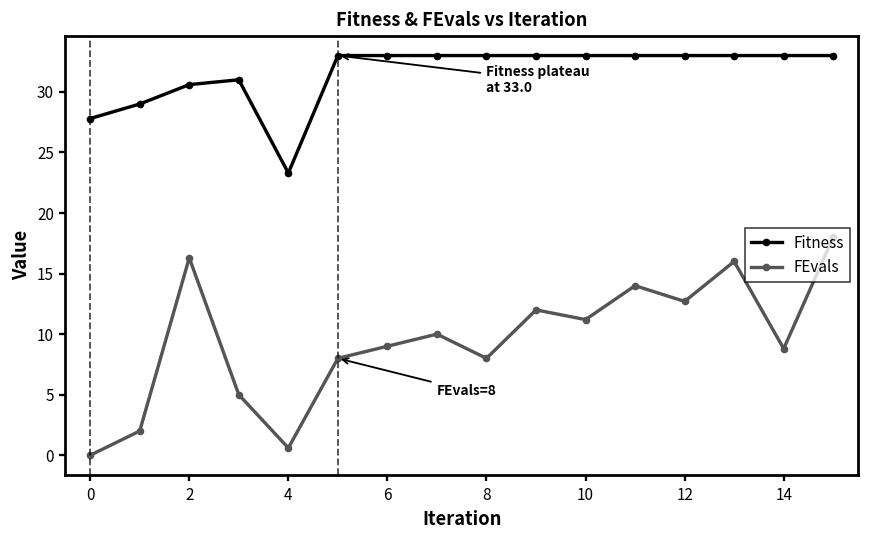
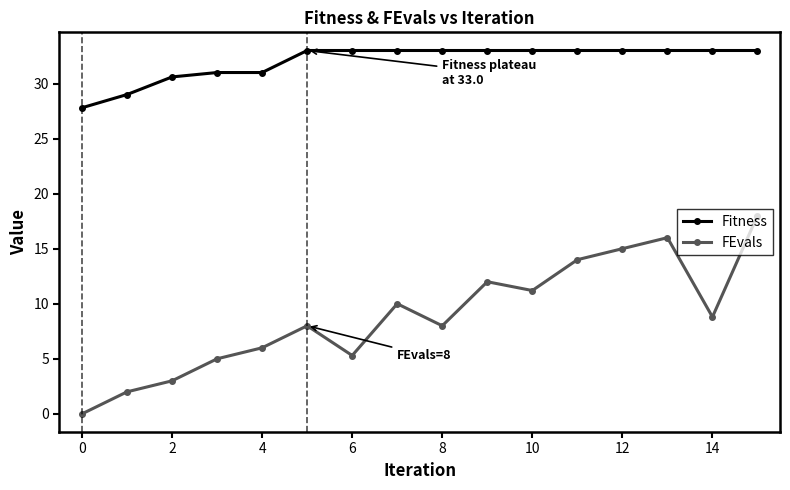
  {
    "Fitness": {
      "0": 27.8,
      "2": 30.6,
-     "4": 23.3,
+     "4": 31.0,
      "12": 33.0,
      "14": 33.0
    },
    "FEvals": {
      "0": 0.0,
-     "2": 16.3,
-     "4": 0.6,
-     "6": 9.0,
+     "2": 3.0,
+     "4": 6.0,
+     "6": 5.3,
      "10": 11.2,
-     "12": 12.7,
+     "12": 15.0,
      "14": 8.8
    }
  }
